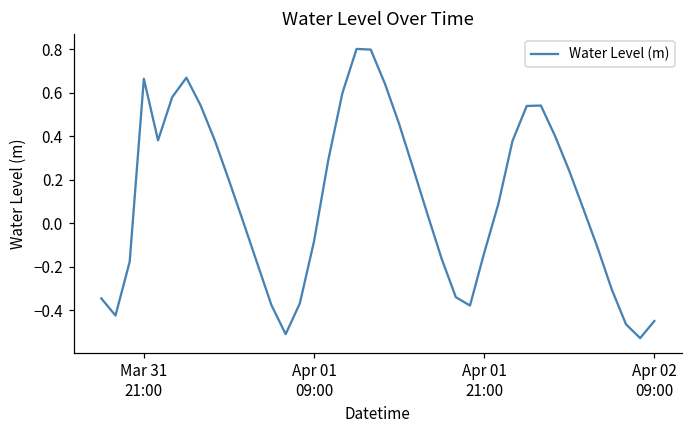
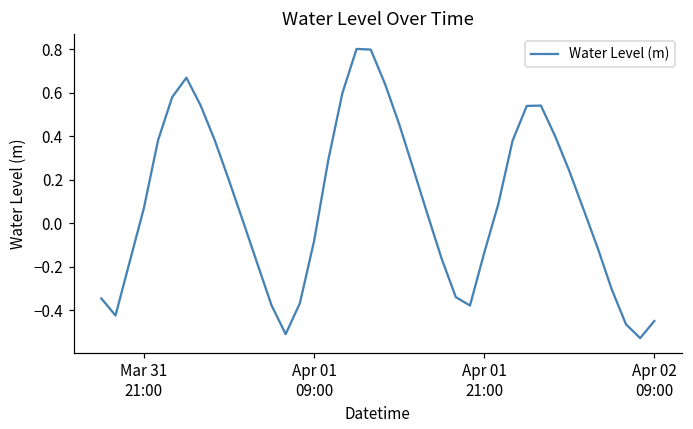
  {
-   "Mar 31 21:00": 0.66,
+   "Mar 31 21:00": 0.07,
    "Apr 01 09:00": -0.08,
    "Apr 01 21:00": -0.14,
    "Apr 02 09:00": -0.45
  }
